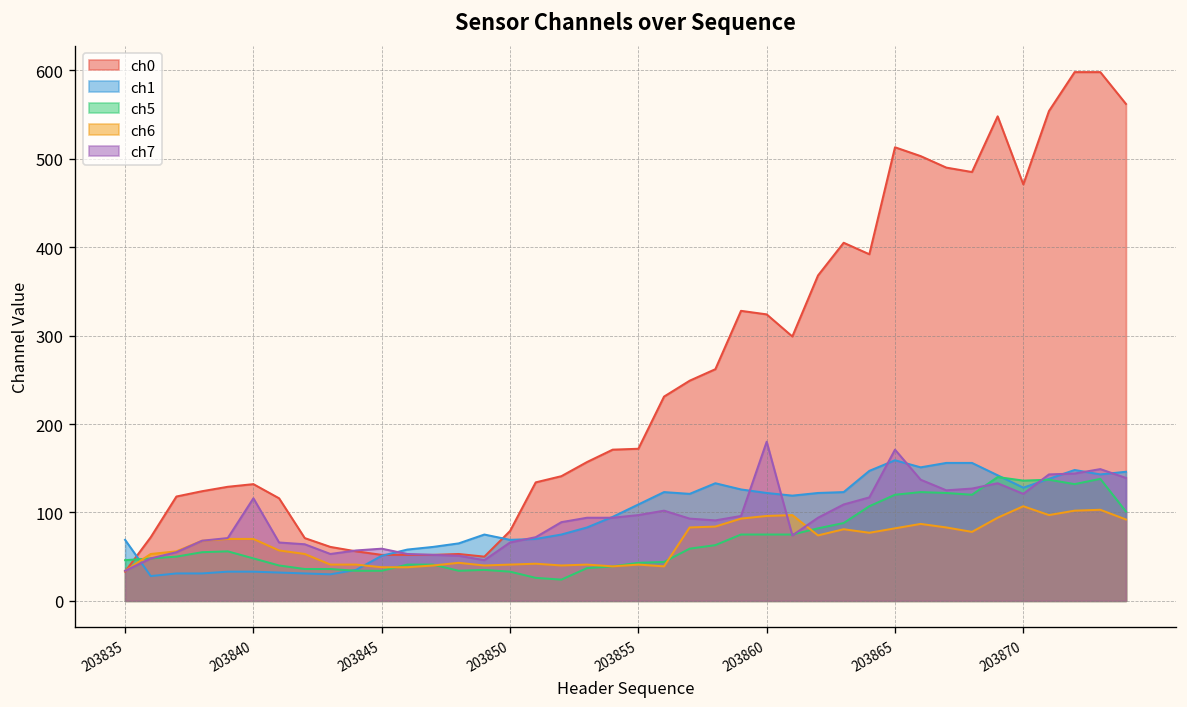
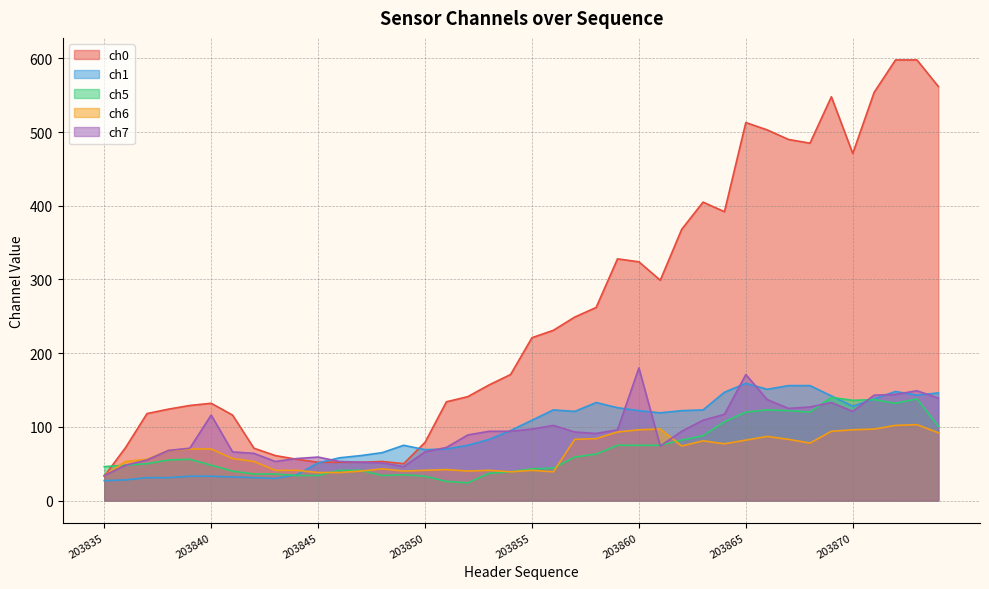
  {
    "ch0": {
      "203840": 130,
      "203850": 80,
-     "203855": 170,
+     "203855": 220,
      "203860": 320,
      "203865": 510,
      "203870": 470
    },
    "ch1": {
-     "203835": 70,
+     "203835": 30,
      "203840": 30,
      "203855": 110,
      "203860": 120,
      "203865": 160,
      "203870": 130
    },
    "ch5": {
      "203835": 50,
      "203840": 50,
      "203845": 30,
      "203850": 30,
      "203860": 80,
      "203865": 120,
      "203870": 140
    },
    "ch6": {
      "203840": 70,
      "203845": 40,
      "203850": 40,
      "203860": 100,
      "203865": 80,
-     "203870": 110
+     "203870": 100
    },
    "ch7": {
      "203840": 120,
      "203845": 60,
      "203855": 100,
      "203860": 180,
      "203865": 170,
      "203870": 120
    }
  }
